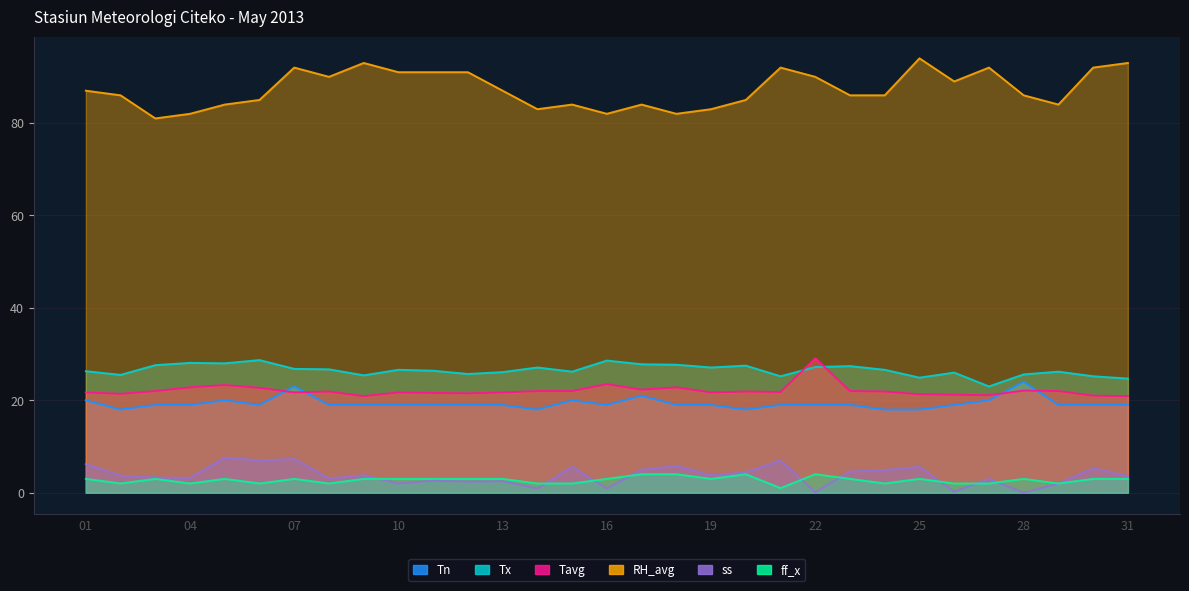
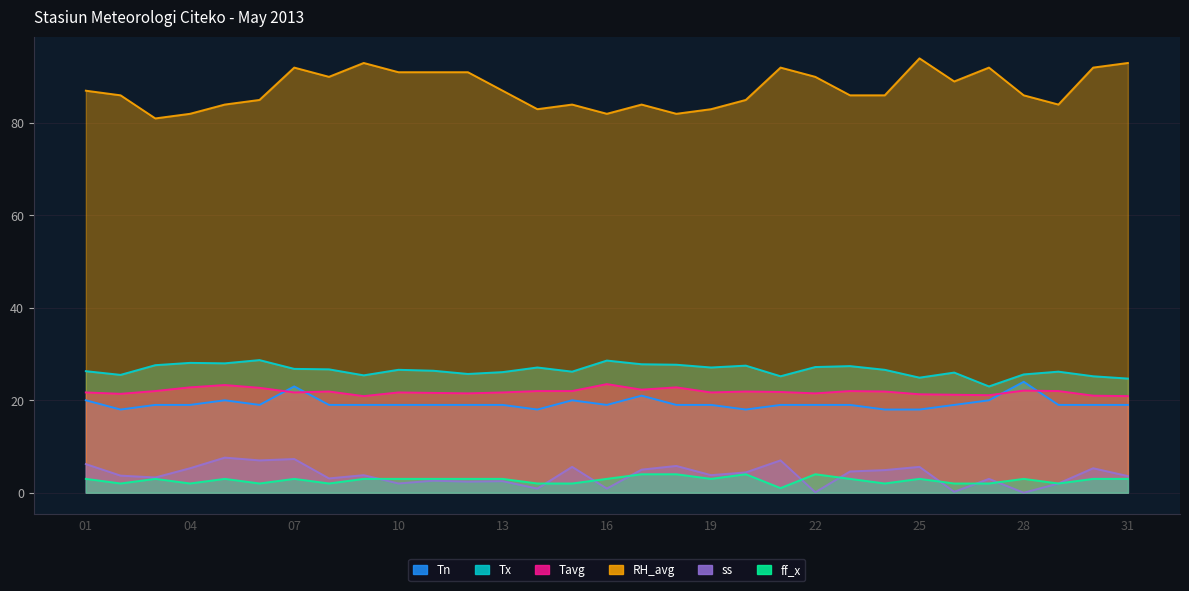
  {
    "Tn": {
      "01": 20,
      "04": 19,
      "07": 23,
      "10": 19,
      "13": 19,
      "16": 19,
      "19": 19,
      "22": 19,
      "25": 18,
      "28": 24,
      "31": 19
    },
    "Tavg": {
      "01": 22,
      "04": 23,
      "07": 22,
      "10": 22,
      "13": 22,
      "16": 24,
      "19": 22,
-     "22": 29,
+     "22": 22,
      "25": 21,
      "28": 22,
      "31": 21
    },
    "RH_avg": {
      "01": 87,
      "04": 82,
      "07": 92,
      "10": 91,
      "13": 87,
      "16": 82,
      "19": 83,
      "22": 90,
      "25": 94,
      "28": 86,
      "31": 93
    },
    "ss": {
      "01": 6,
-     "04": 3,
+     "04": 5,
      "07": 7,
      "10": 2,
      "16": 1,
      "19": 4,
      "22": 0,
      "25": 6,
      "28": 0,
      "31": 4
    }
  }
